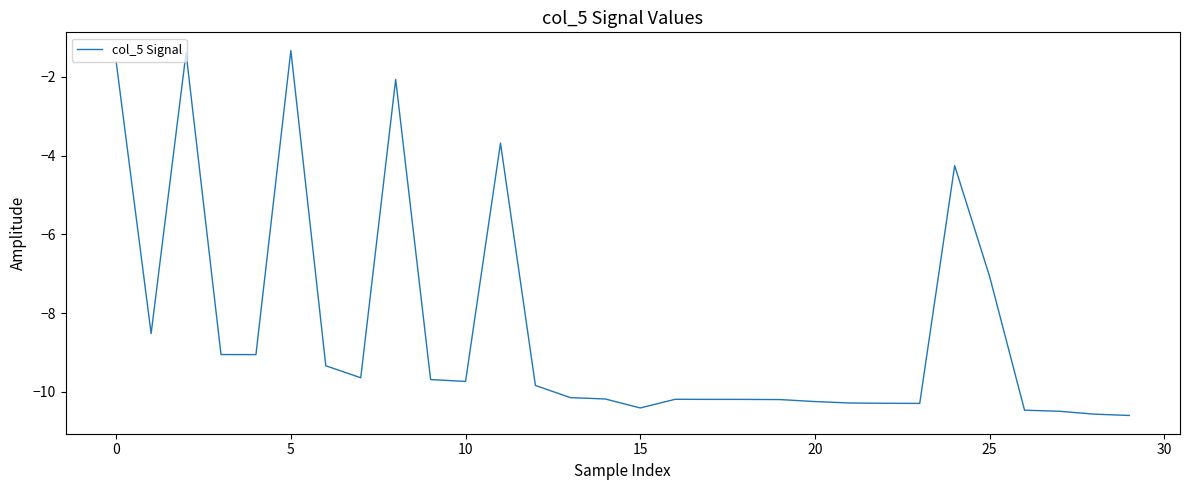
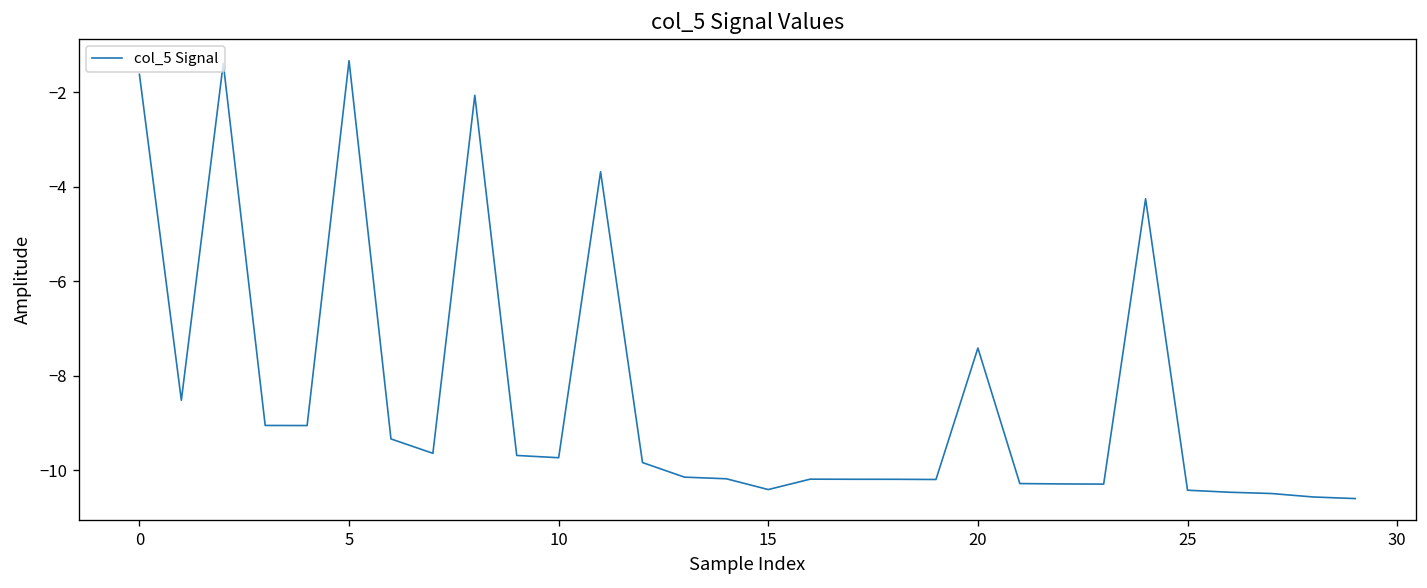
  {
    "0": -1.6,
    "5": -1.3,
    "10": -9.7,
    "15": -10.4,
-   "20": -10.2,
-   "25": -7.1
+   "20": -7.4,
+   "25": -10.4
  }
